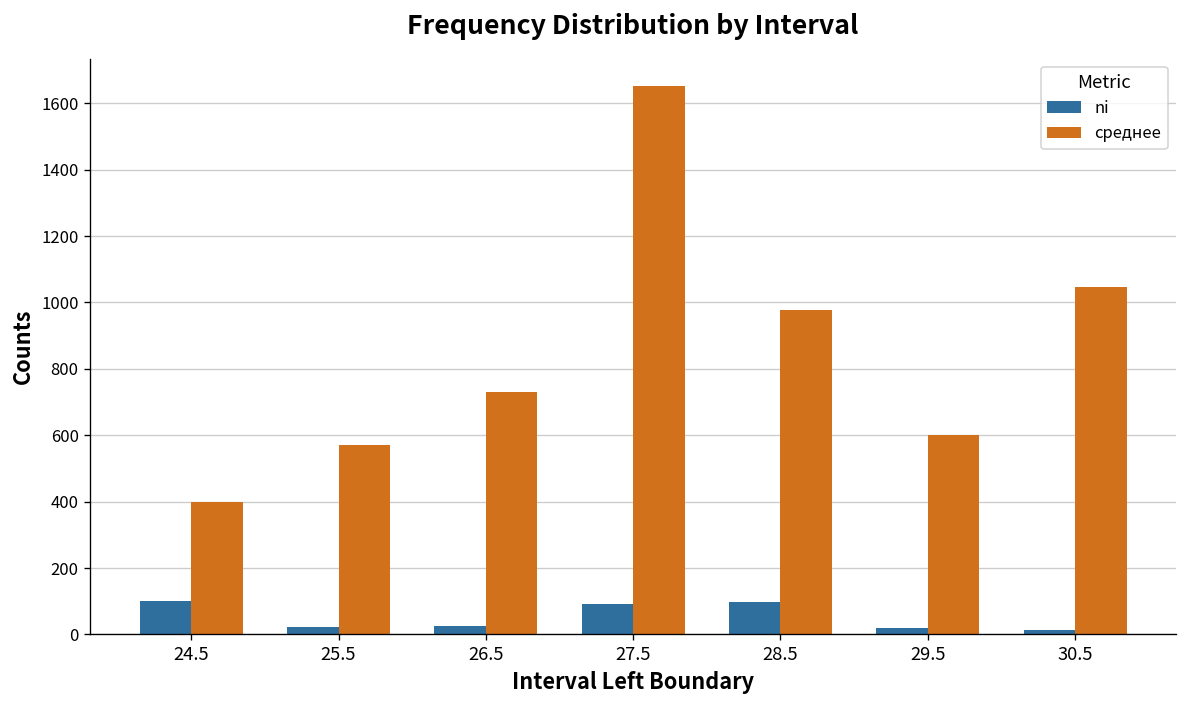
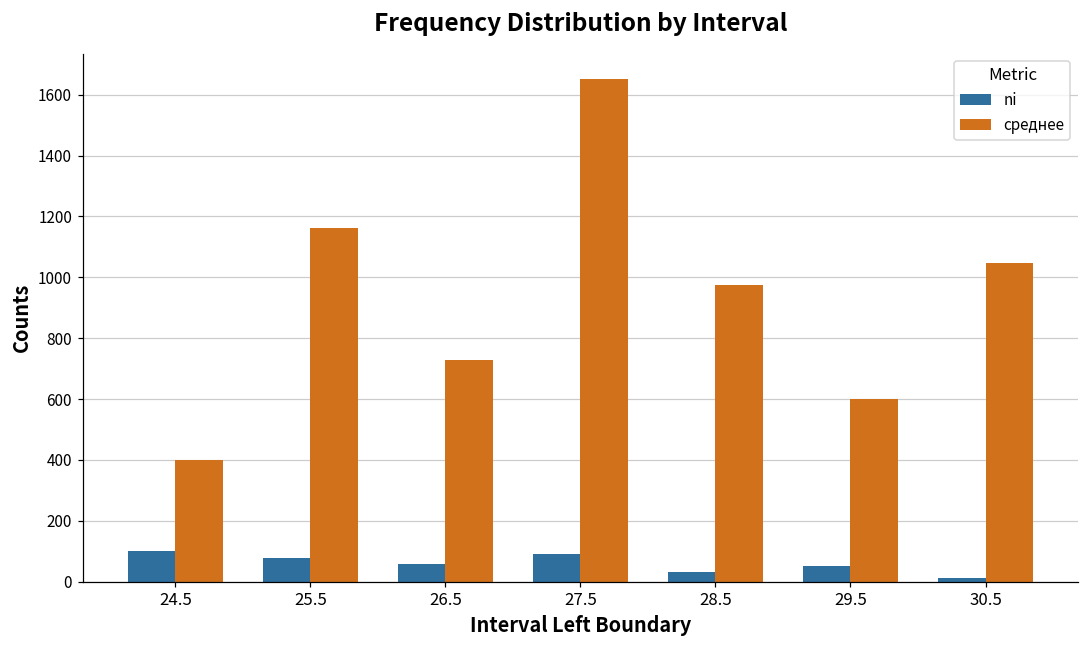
  {
    "ni": {
      "24.5": 100,
-     "25.5": 20,
-     "26.5": 30,
+     "25.5": 80,
+     "26.5": 60,
      "27.5": 90,
-     "28.5": 100,
-     "29.5": 20,
+     "28.5": 30,
+     "29.5": 50,
      "30.5": 10
    },
    "среднее": {
      "24.5": 400,
-     "25.5": 570,
+     "25.5": 1160,
      "26.5": 730,
      "27.5": 1650,
      "28.5": 980,
      "29.5": 600,
      "30.5": 1050
    }
  }
